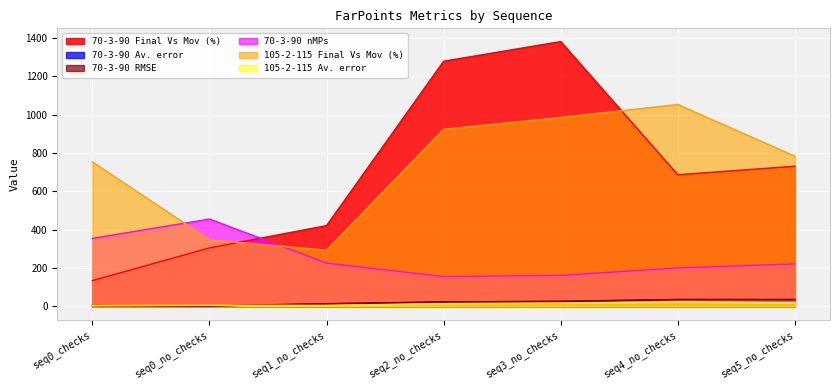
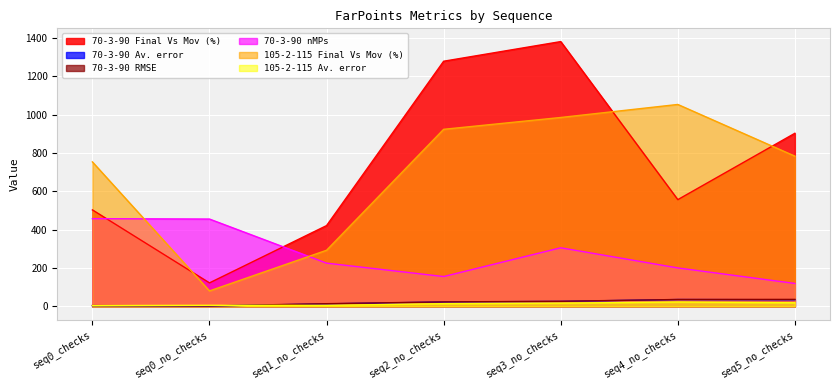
  {
    "70-3-90 Final Vs Mov (%)": {
-     "seq0_checks": 130,
-     "seq0_no_checks": 310,
+     "seq0_checks": 500,
+     "seq0_no_checks": 120,
      "seq1_no_checks": 420,
      "seq2_no_checks": 1280,
      "seq3_no_checks": 1380,
-     "seq4_no_checks": 690,
-     "seq5_no_checks": 730
+     "seq4_no_checks": 560,
+     "seq5_no_checks": 900
    },
    "70-3-90 nMPs": {
-     "seq0_checks": 360,
+     "seq0_checks": 460,
      "seq0_no_checks": 460,
      "seq1_no_checks": 230,
      "seq2_no_checks": 160,
-     "seq3_no_checks": 160,
+     "seq3_no_checks": 310,
      "seq4_no_checks": 200,
-     "seq5_no_checks": 220
+     "seq5_no_checks": 120
    },
    "105-2-115 Final Vs Mov (%)": {
      "seq0_checks": 750,
-     "seq0_no_checks": 350,
+     "seq0_no_checks": 80,
      "seq1_no_checks": 290,
      "seq2_no_checks": 920,
      "seq3_no_checks": 990,
      "seq4_no_checks": 1050,
      "seq5_no_checks": 780
    },
    "105-2-115 Av. error": {
      "seq5_no_checks": 20
    }
  }
